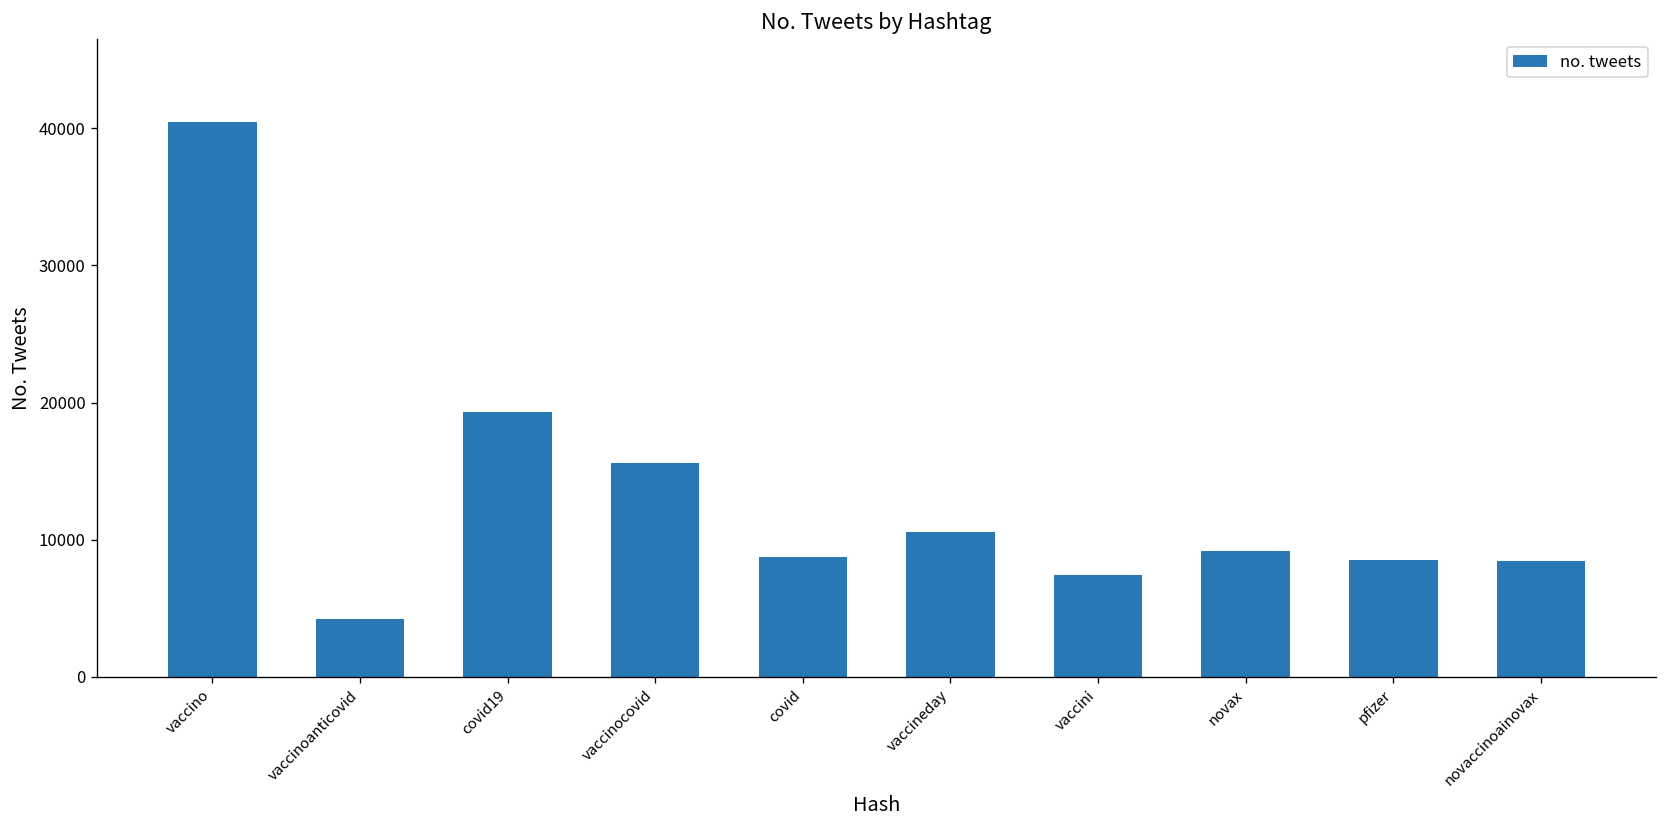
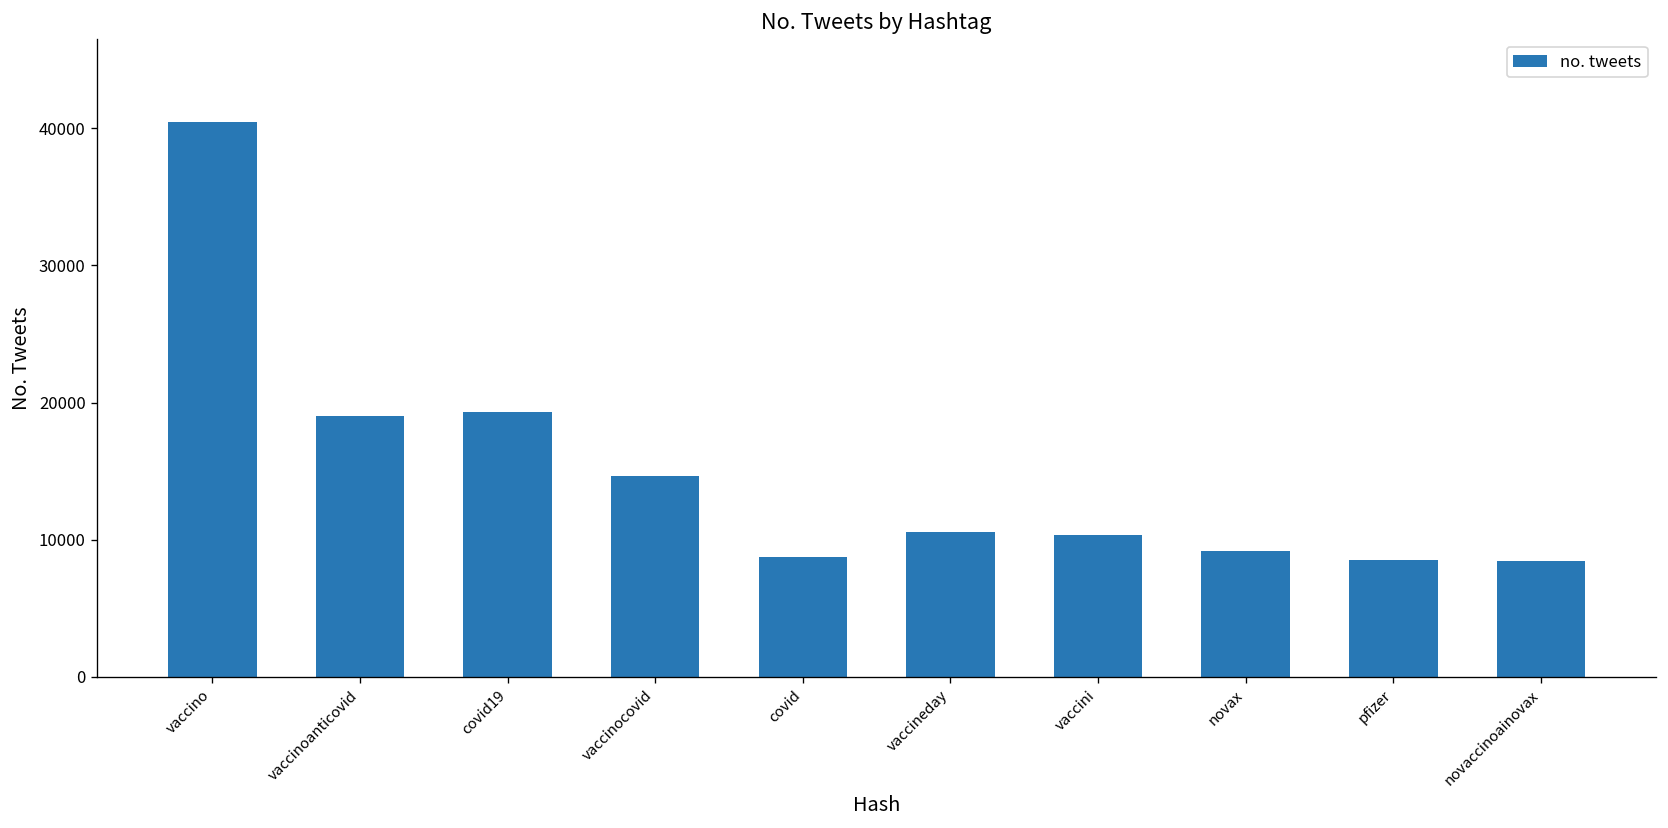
  {
    "vaccino": 40500,
-   "vaccinoanticovid": 4200,
+   "vaccinoanticovid": 19000,
    "covid19": 19300,
-   "vaccinocovid": 15600,
+   "vaccinocovid": 14700,
    "covid": 8700,
    "vaccineday": 10500,
-   "vaccini": 7400,
+   "vaccini": 10300,
    "novax": 9200,
    "pfizer": 8500,
    "novaccinoainovax": 8400
  }
